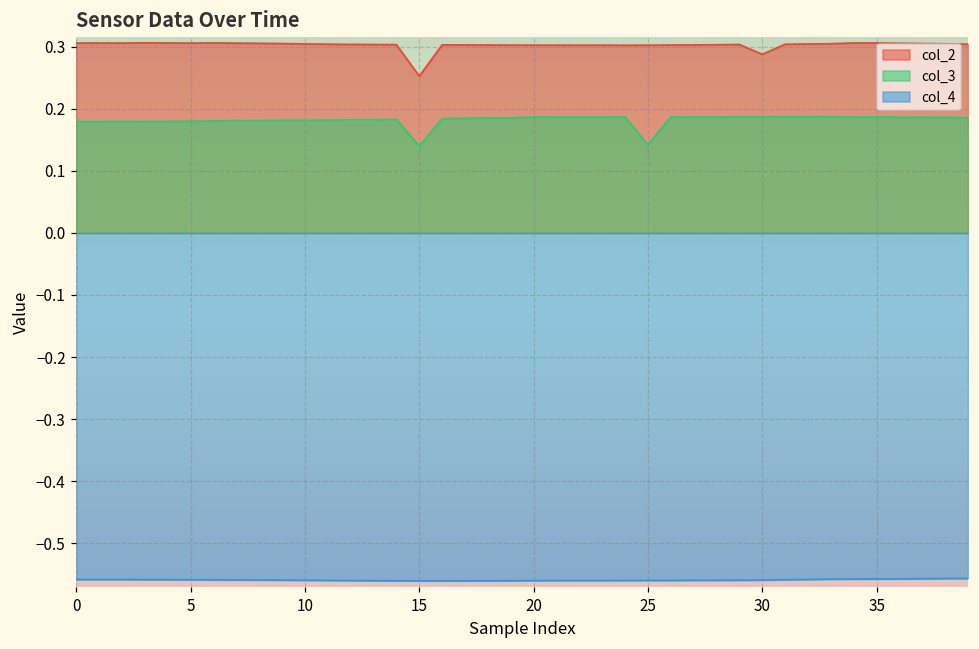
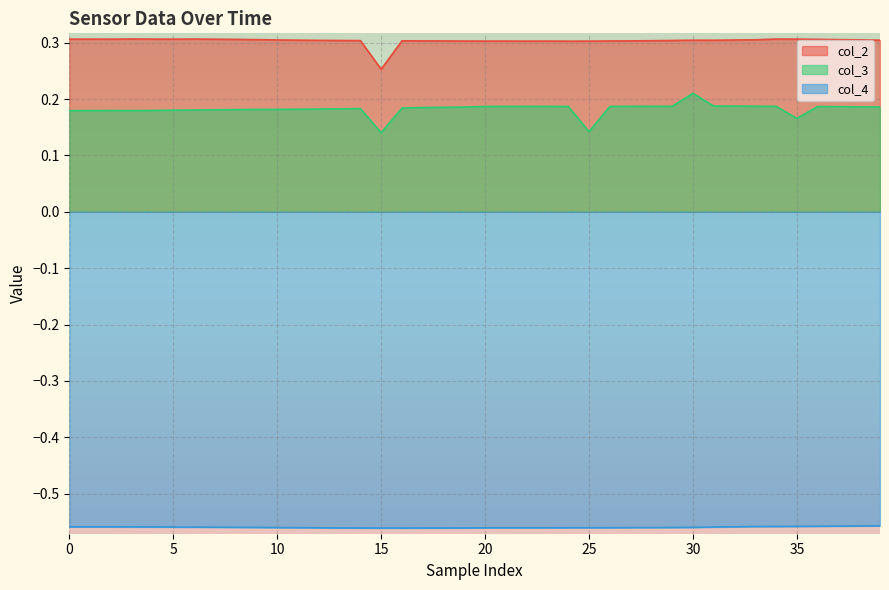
  {
    "col_2": {
      "0": 0.31,
      "5": 0.31,
      "10": 0.30,
      "15": 0.25,
      "20": 0.30,
      "25": 0.30,
-     "30": 0.29,
+     "30": 0.30,
      "35": 0.31
    },
    "col_3": {
      "0": 0.18,
      "5": 0.18,
      "10": 0.18,
      "15": 0.14,
      "20": 0.19,
      "25": 0.14,
-     "30": 0.19,
-     "35": 0.19
+     "30": 0.21,
+     "35": 0.17
    }
  }
